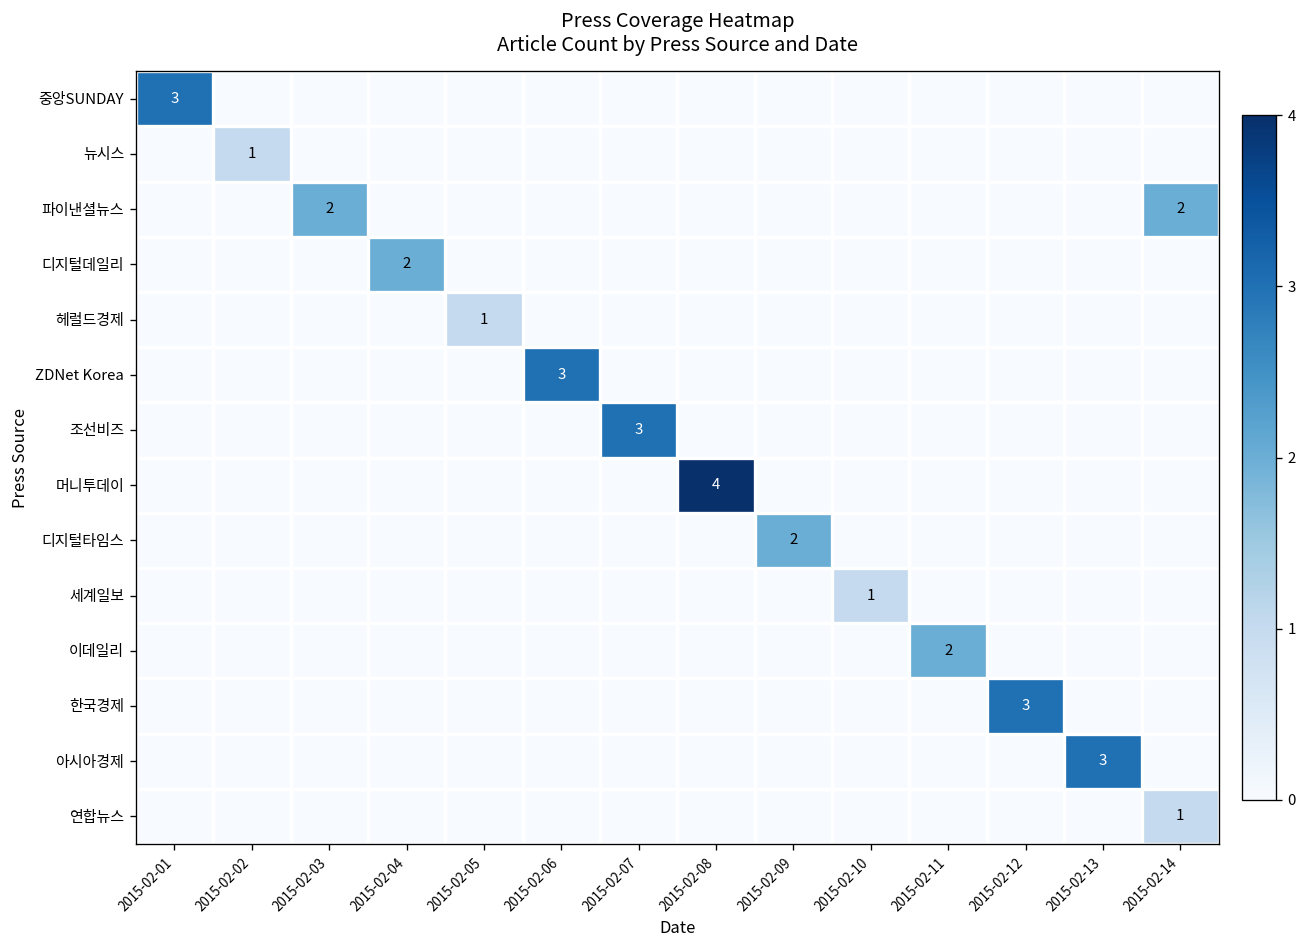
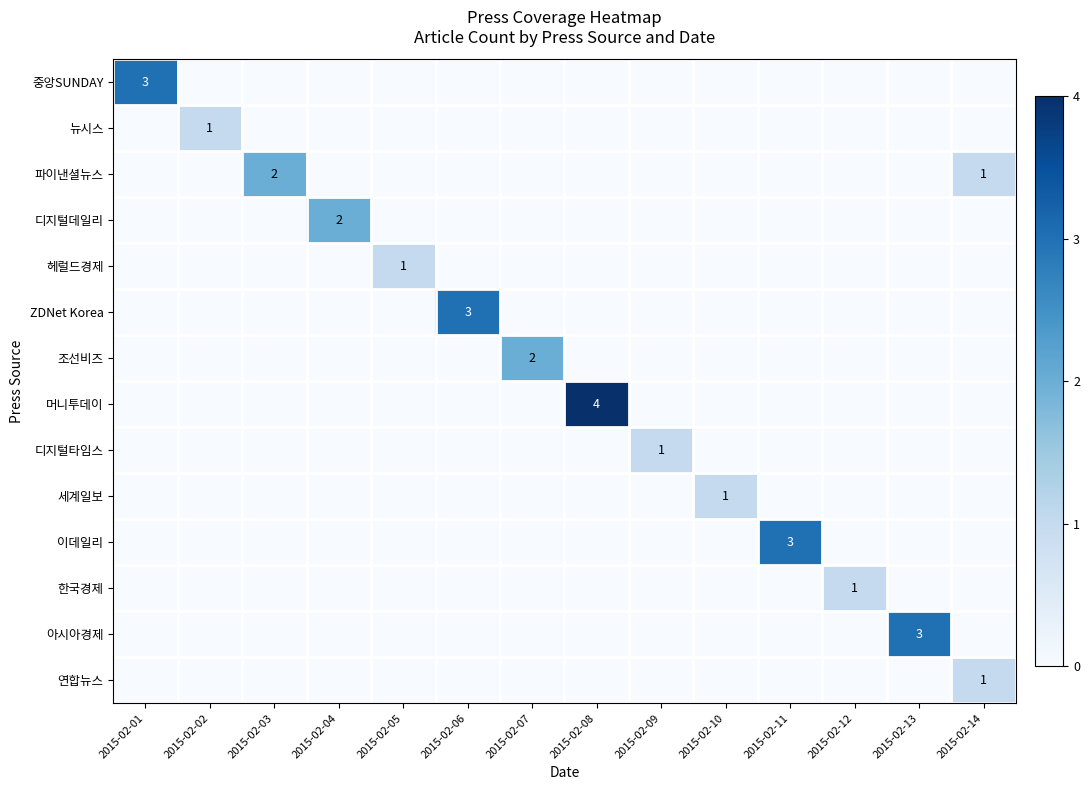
  {
    "중앙SUNDAY": {
      "2015-02-01": 3
    },
    "뉴시스": {
      "2015-02-02": 1
    },
    "파이낸셜뉴스": {
      "2015-02-03": 2,
-     "2015-02-14": 2
+     "2015-02-14": 1
    },
    "디지털데일리": {
      "2015-02-04": 2
    },
    "헤럴드경제": {
      "2015-02-05": 1
    },
    "ZDNet Korea": {
      "2015-02-06": 3
    },
    "조선비즈": {
-     "2015-02-07": 3
+     "2015-02-07": 2
    },
    "머니투데이": {
      "2015-02-08": 4
    },
    "디지털타임스": {
-     "2015-02-09": 2
+     "2015-02-09": 1
    },
    "세계일보": {
      "2015-02-10": 1
    },
    "이데일리": {
-     "2015-02-11": 2
+     "2015-02-11": 3
    },
    "한국경제": {
-     "2015-02-12": 3
+     "2015-02-12": 1
    },
    "아시아경제": {
      "2015-02-13": 3
    },
    "연합뉴스": {
      "2015-02-14": 1
    }
  }
